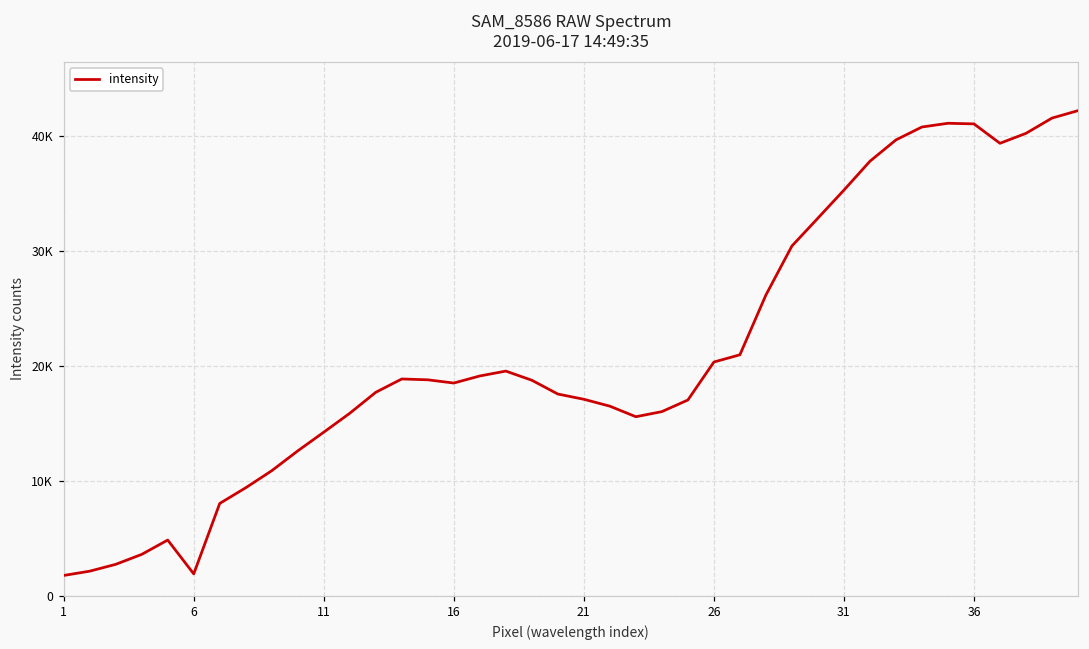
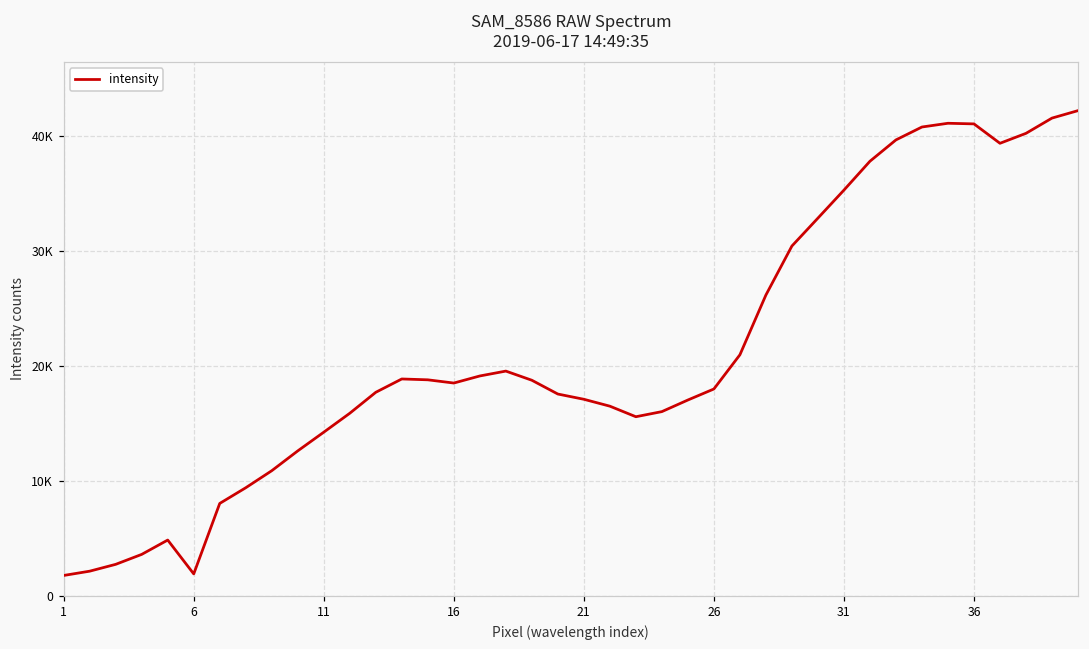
  {
    "1": 1800,
    "6": 1900,
    "11": 14200,
    "16": 18500,
    "21": 17100,
-   "26": 20300,
+   "26": 18000,
    "31": 35300,
    "36": 41100
  }
